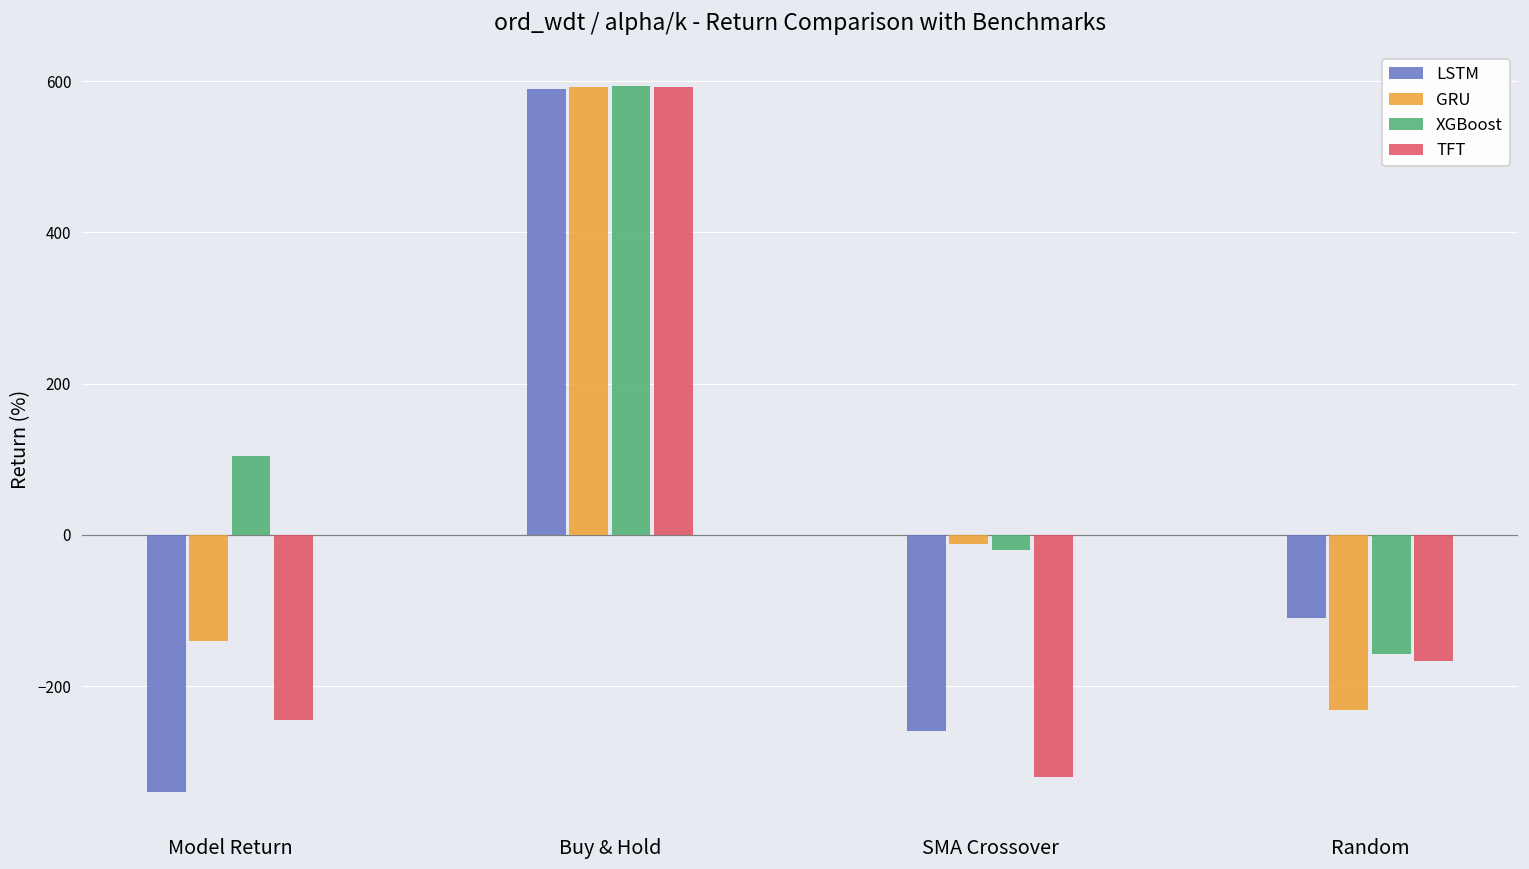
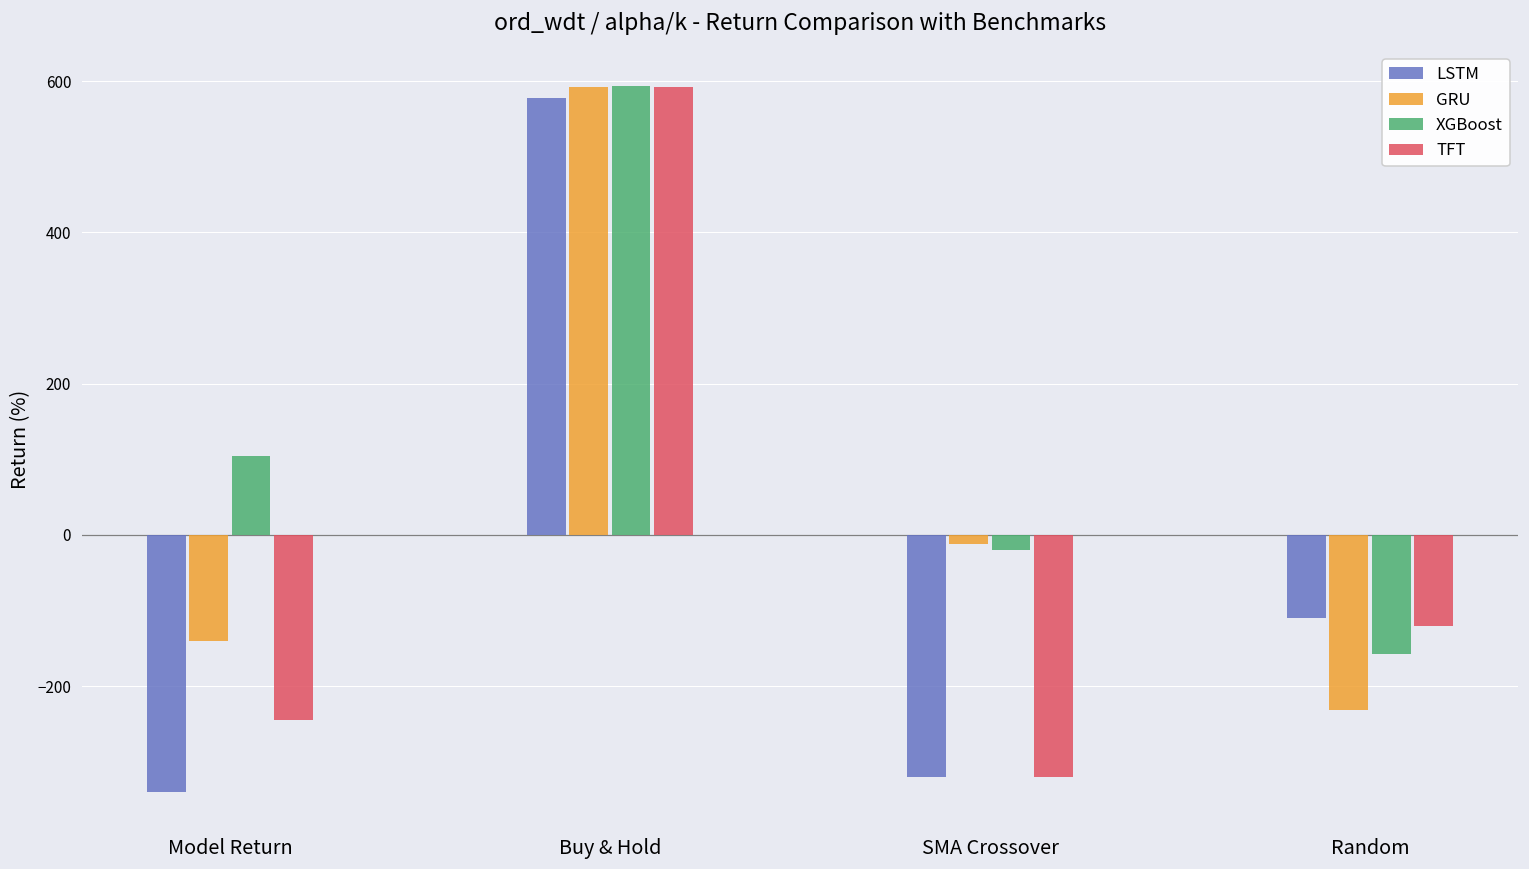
  {
    "LSTM": {
      "Model Return": -340,
-     "Buy & Hold": 590,
-     "SMA Crossover": -260,
+     "Buy & Hold": 580,
+     "SMA Crossover": -320,
      "Random": -110
    },
    "GRU": {
      "Model Return": -140,
      "Buy & Hold": 590,
      "SMA Crossover": -10,
      "Random": -230
    },
    "XGBoost": {
      "Model Return": 110,
      "Buy & Hold": 590,
      "SMA Crossover": -20,
      "Random": -160
    },
    "TFT": {
      "Model Return": -250,
      "Buy & Hold": 590,
      "SMA Crossover": -320,
-     "Random": -170
+     "Random": -120
    }
  }
